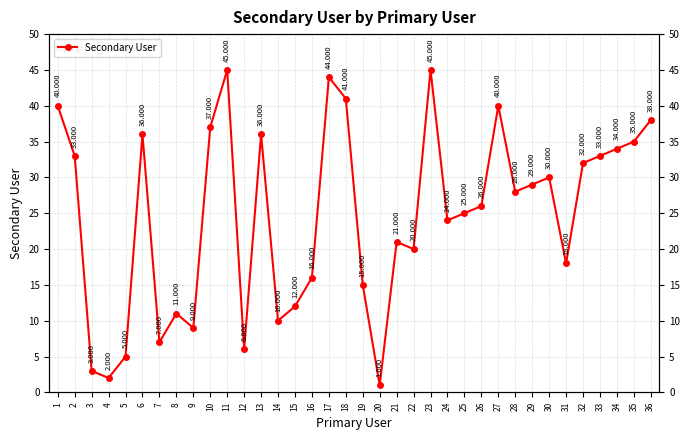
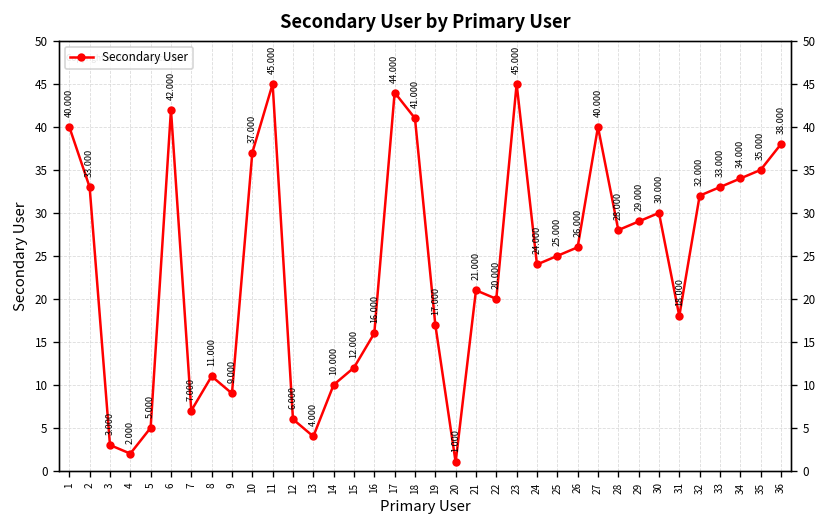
  {
    "1": 40.000,
    "2": 33.000,
    "3": 3.000,
    "4": 2.000,
    "5": 5.000,
-   "6": 36.000,
+   "6": 42.000,
    "7": 7.000,
    "8": 11.000,
    "9": 9.000,
    "10": 37.000,
    "11": 45.000,
    "12": 6.000,
-   "13": 36.000,
+   "13": 4.000,
    "14": 10.000,
    "15": 12.000,
    "16": 16.000,
    "17": 44.000,
    "18": 41.000,
-   "19": 15.000,
+   "19": 17.000,
    "20": 1.000,
    "21": 21.000,
    "22": 20.000,
    "23": 45.000,
    "24": 24.000,
    "25": 25.000,
    "26": 26.000,
    "27": 40.000,
    "28": 28.000,
    "29": 29.000,
    "30": 30.000,
    "31": 18.000,
    "32": 32.000,
    "33": 33.000,
    "34": 34.000,
    "35": 35.000,
    "36": 38.000
  }
